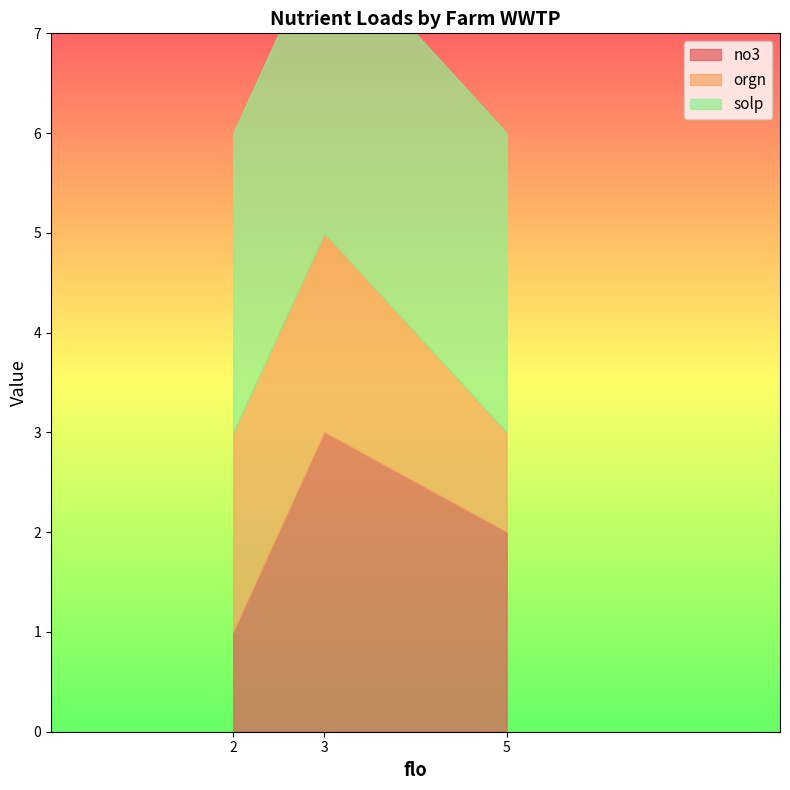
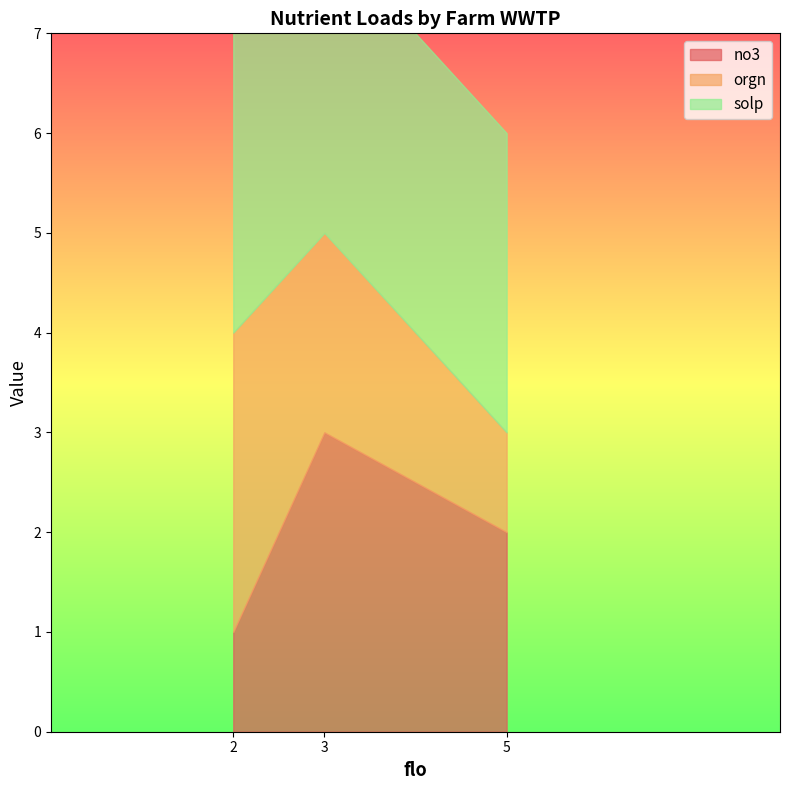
  {
    "no3": {
      "2": 1,
      "3": 3,
      "5": 2
    },
    "orgn": {
-     "2": 2
+     "2": 3
    },
    "solp": {
      "2": 3,
      "5": 3
    }
  }
